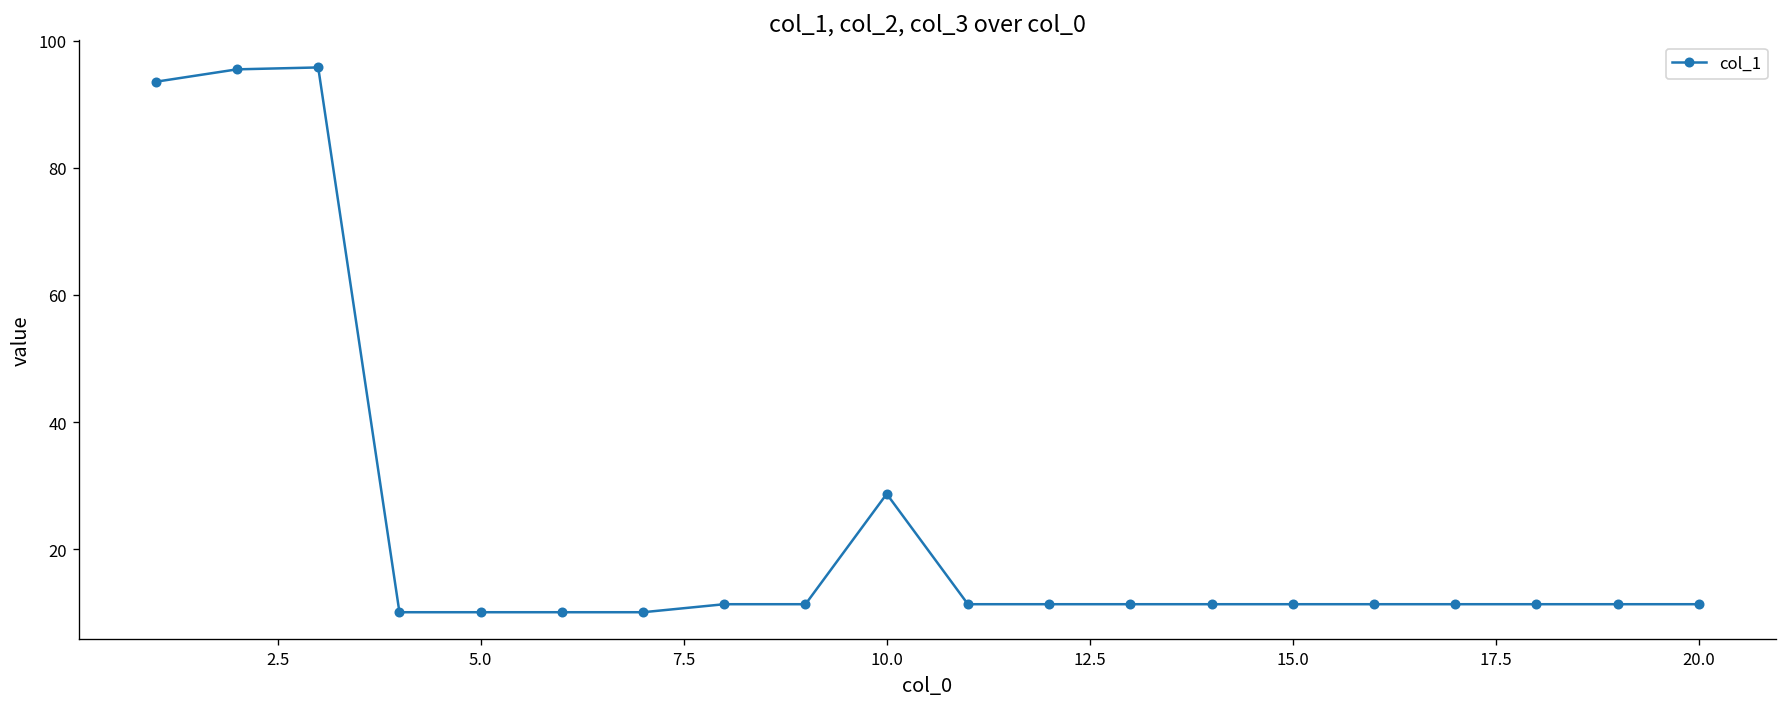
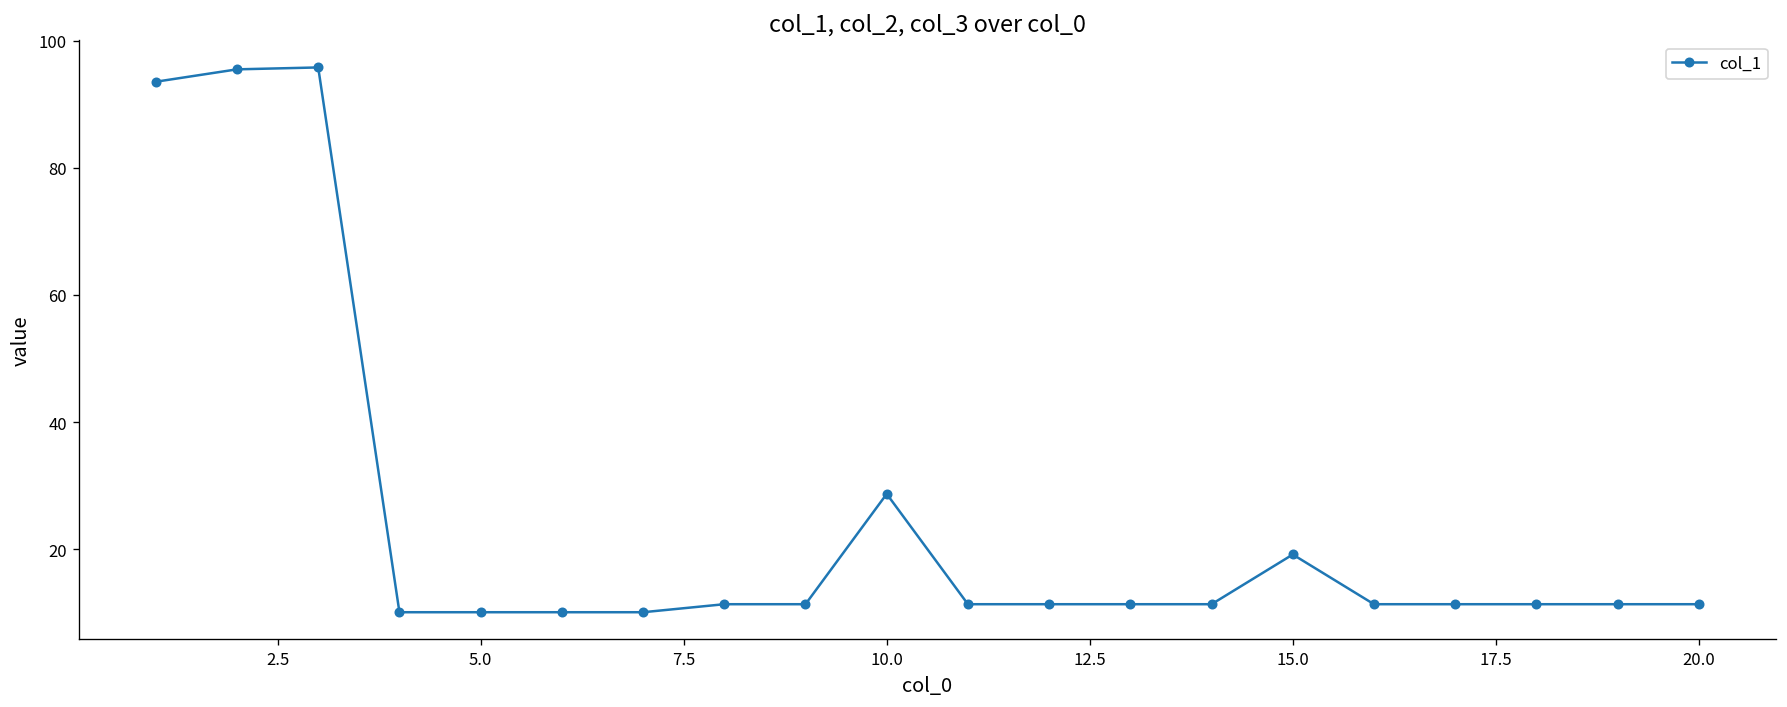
  {
    "5.0": 10,
    "10.0": 29,
-   "15.0": 11,
+   "15.0": 19,
    "20.0": 11
  }
